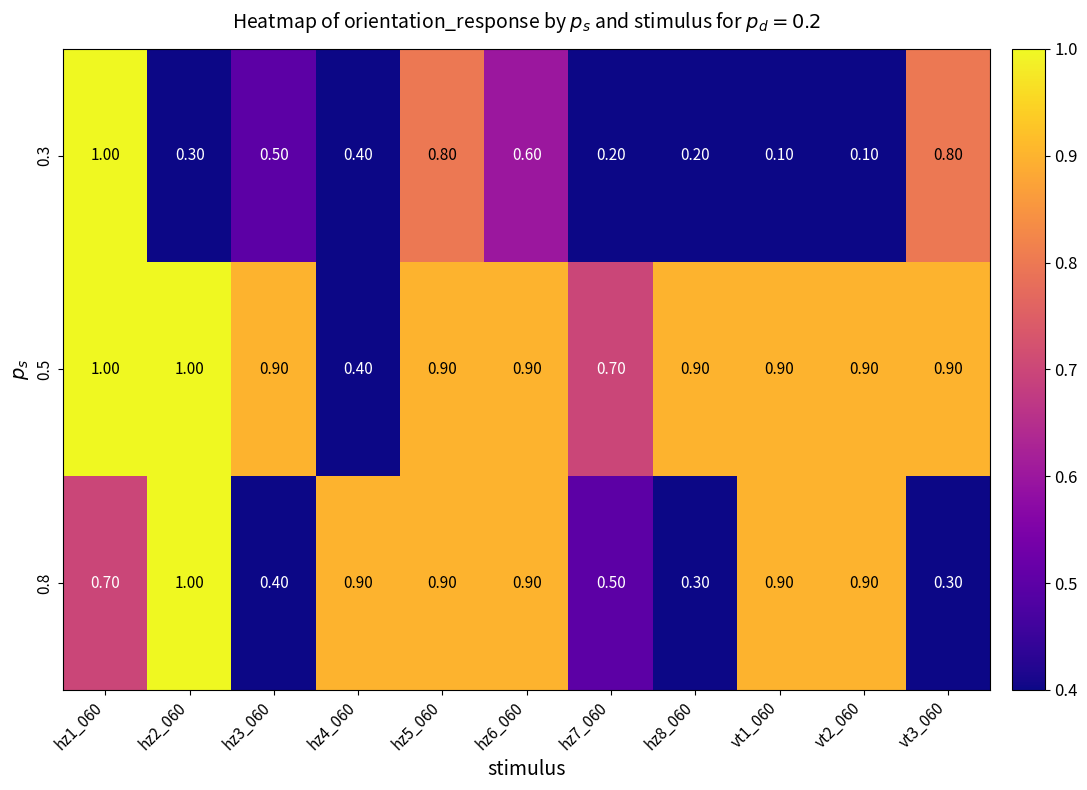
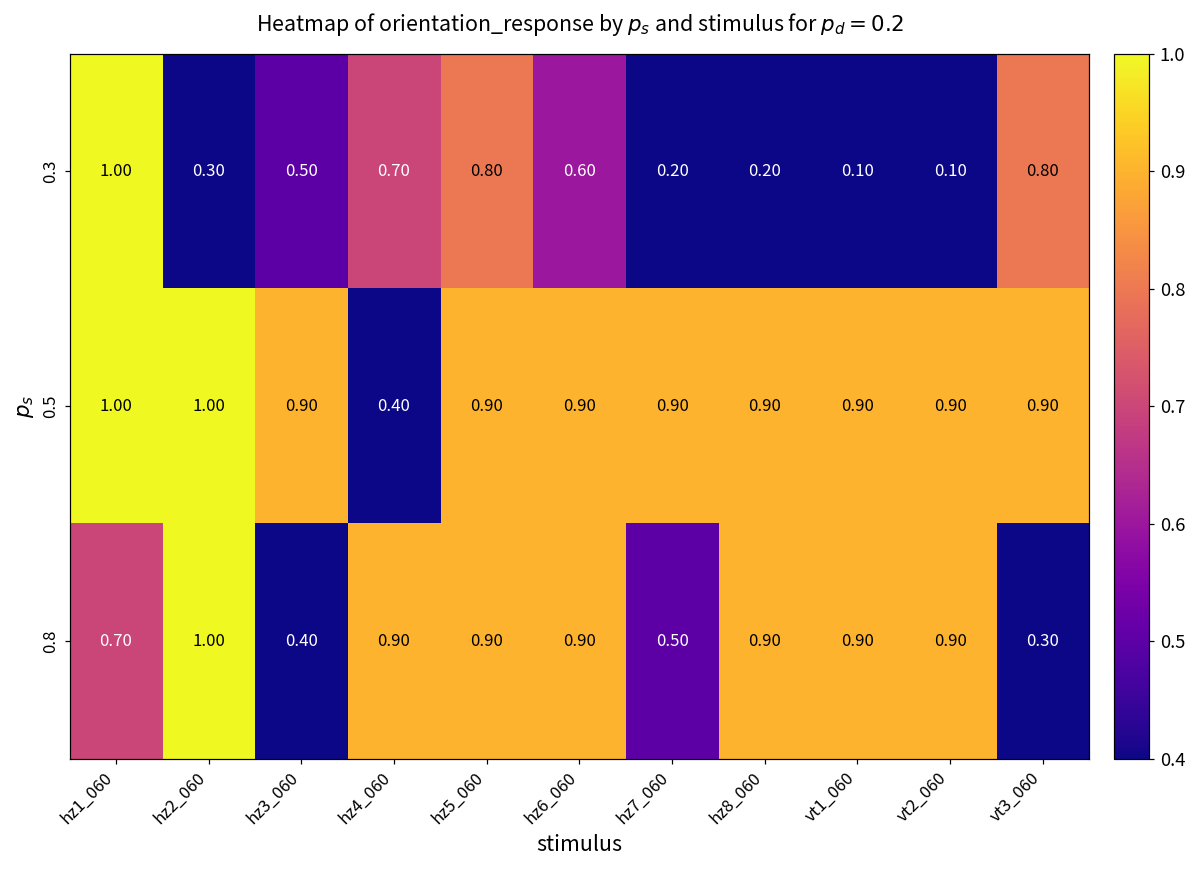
  {
    "0.3": {
      "hz1_060": 1.00,
      "hz2_060": 0.30,
      "hz3_060": 0.50,
-     "hz4_060": 0.40,
+     "hz4_060": 0.70,
      "hz5_060": 0.80,
      "hz6_060": 0.60,
      "hz7_060": 0.20,
      "hz8_060": 0.20,
      "vt1_060": 0.10,
      "vt2_060": 0.10,
      "vt3_060": 0.80
    },
    "0.5": {
      "hz1_060": 1.00,
      "hz2_060": 1.00,
      "hz3_060": 0.90,
      "hz4_060": 0.40,
      "hz5_060": 0.90,
      "hz6_060": 0.90,
-     "hz7_060": 0.70,
+     "hz7_060": 0.90,
      "hz8_060": 0.90,
      "vt1_060": 0.90,
      "vt2_060": 0.90,
      "vt3_060": 0.90
    },
    "0.8": {
      "hz1_060": 0.70,
      "hz2_060": 1.00,
      "hz3_060": 0.40,
      "hz4_060": 0.90,
      "hz5_060": 0.90,
      "hz6_060": 0.90,
      "hz7_060": 0.50,
-     "hz8_060": 0.30,
+     "hz8_060": 0.90,
      "vt1_060": 0.90,
      "vt2_060": 0.90,
      "vt3_060": 0.30
    }
  }
